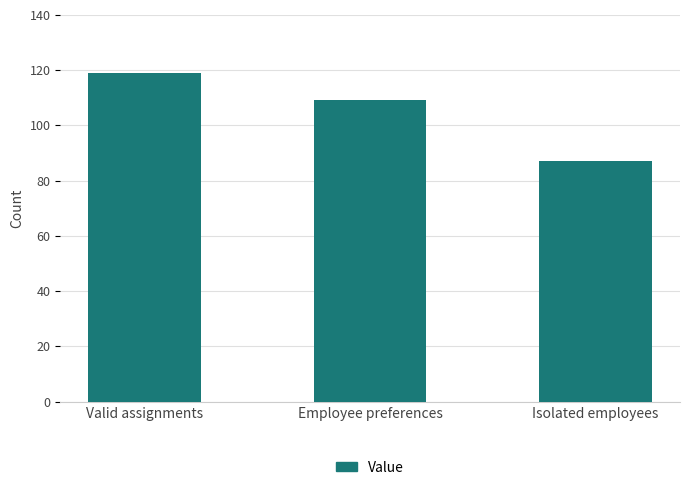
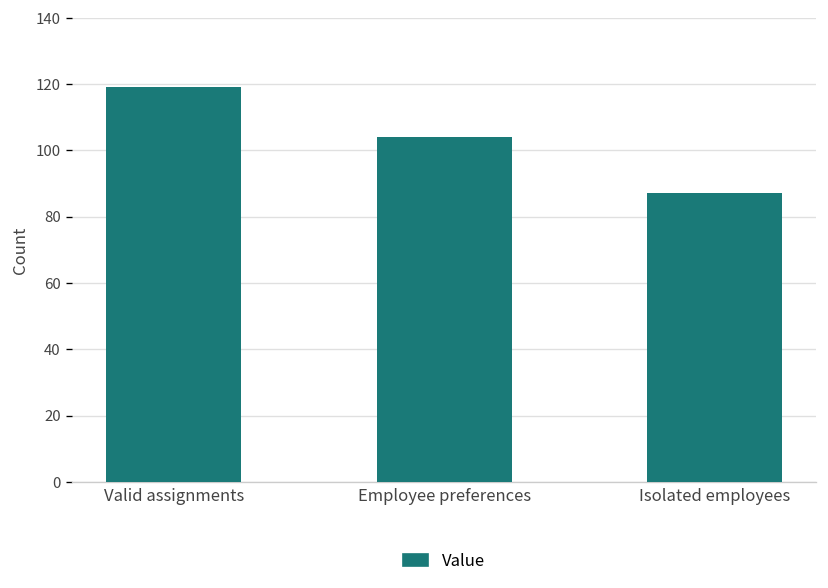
  {
    "Valid assignments": 119,
-   "Employee preferences": 109,
+   "Employee preferences": 104,
    "Isolated employees": 87
  }
